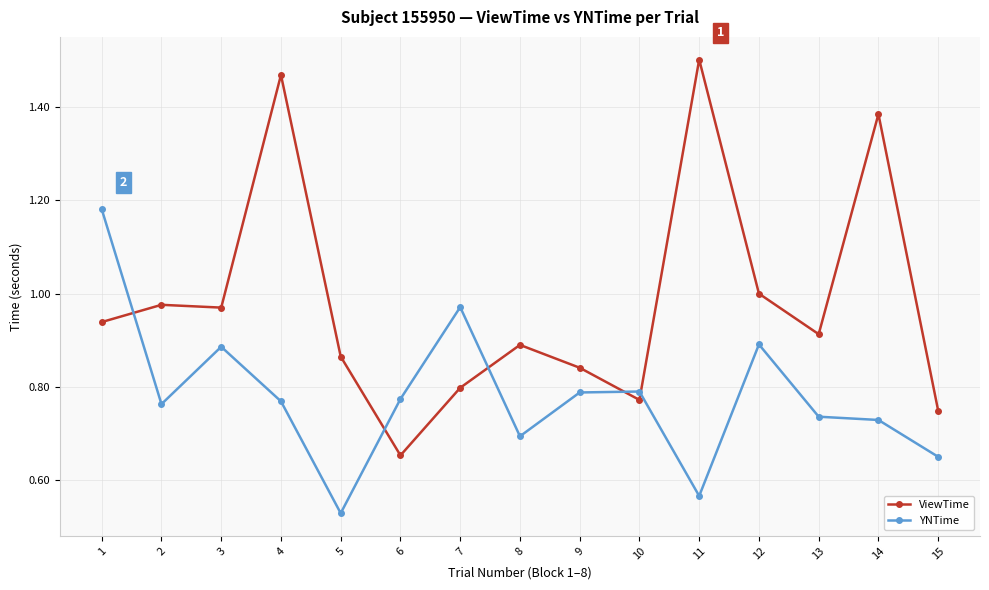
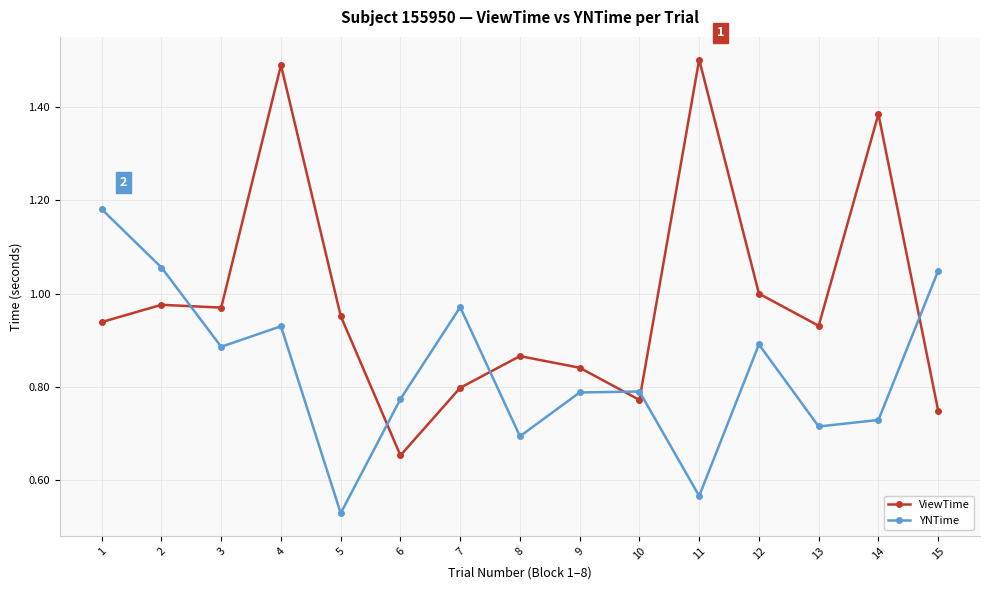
  {
    "ViewTime": {
      "1": 0.94,
      "2": 0.98,
      "3": 0.97,
-     "4": 1.47,
-     "5": 0.87,
+     "4": 1.49,
+     "5": 0.95,
      "6": 0.65,
      "7": 0.80,
-     "8": 0.89,
+     "8": 0.87,
      "9": 0.84,
      "10": 0.77,
      "11": 1.50,
      "12": 1.00,
-     "13": 0.91,
+     "13": 0.93,
      "14": 1.39,
      "15": 0.75
    },
    "YNTime": {
      "1": 1.18,
-     "2": 0.76,
+     "2": 1.06,
      "3": 0.89,
-     "4": 0.77,
+     "4": 0.93,
      "5": 0.53,
      "6": 0.77,
      "7": 0.97,
      "8": 0.69,
      "9": 0.79,
      "10": 0.79,
      "11": 0.57,
      "12": 0.89,
-     "13": 0.74,
+     "13": 0.72,
      "14": 0.73,
-     "15": 0.65
+     "15": 1.05
    }
  }
